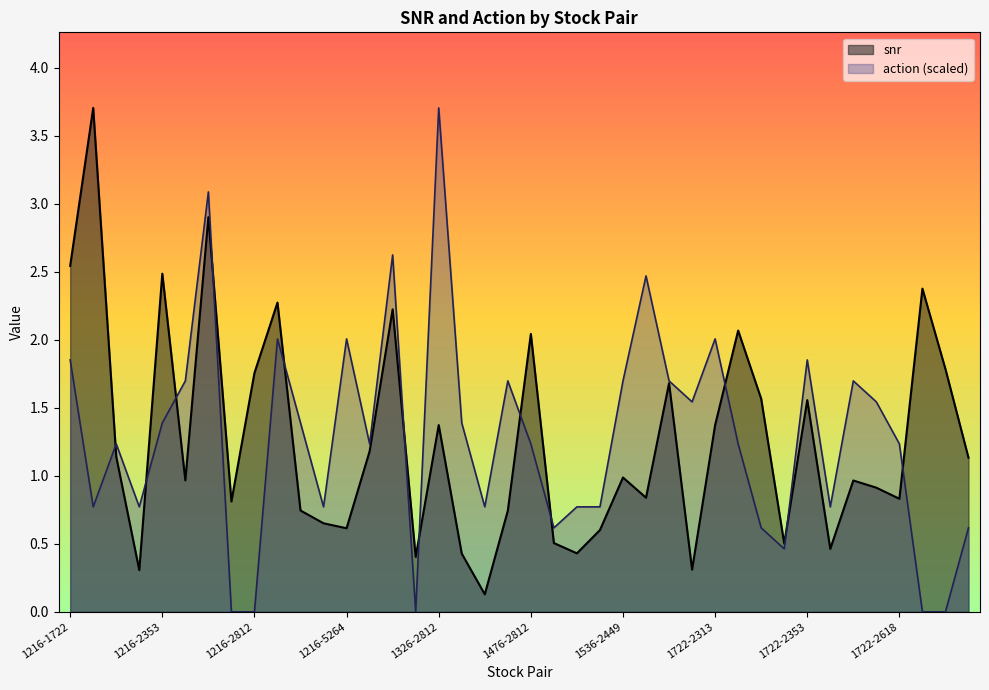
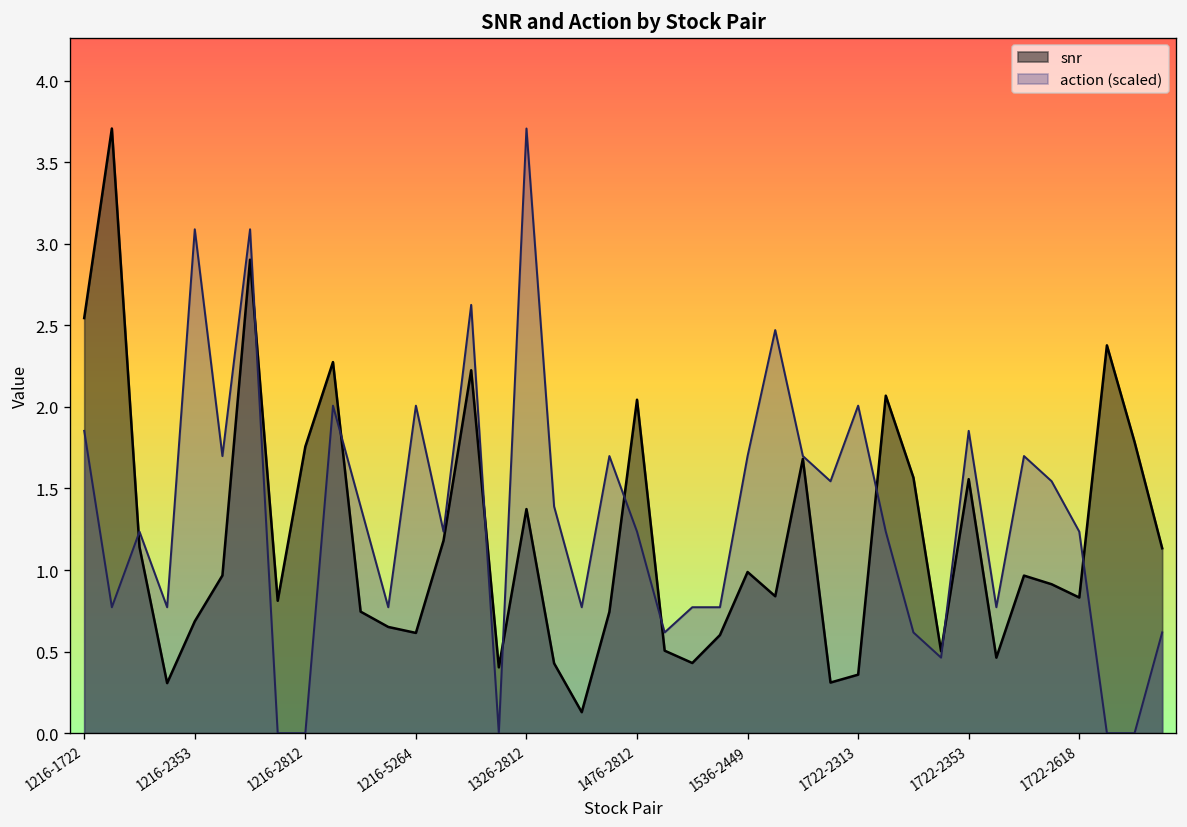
  {
    "snr": {
      "1216-1722": 2.54,
-     "1216-2353": 2.49,
+     "1216-2353": 0.69,
      "1216-2812": 1.76,
      "1216-5264": 0.61,
      "1326-2812": 1.37,
      "1476-2812": 2.04,
      "1536-2449": 0.99,
-     "1722-2313": 1.37,
+     "1722-2313": 0.36,
      "1722-2353": 1.56,
      "1722-2618": 0.83
    },
    "action (scaled)": {
      "1216-1722": 1.85,
-     "1216-2353": 1.39,
+     "1216-2353": 3.09,
      "1216-2812": 0.00,
      "1216-5264": 2.01,
      "1326-2812": 3.71,
      "1476-2812": 1.24,
      "1536-2449": 1.70,
      "1722-2313": 2.01,
      "1722-2353": 1.85,
      "1722-2618": 1.24
    }
  }
